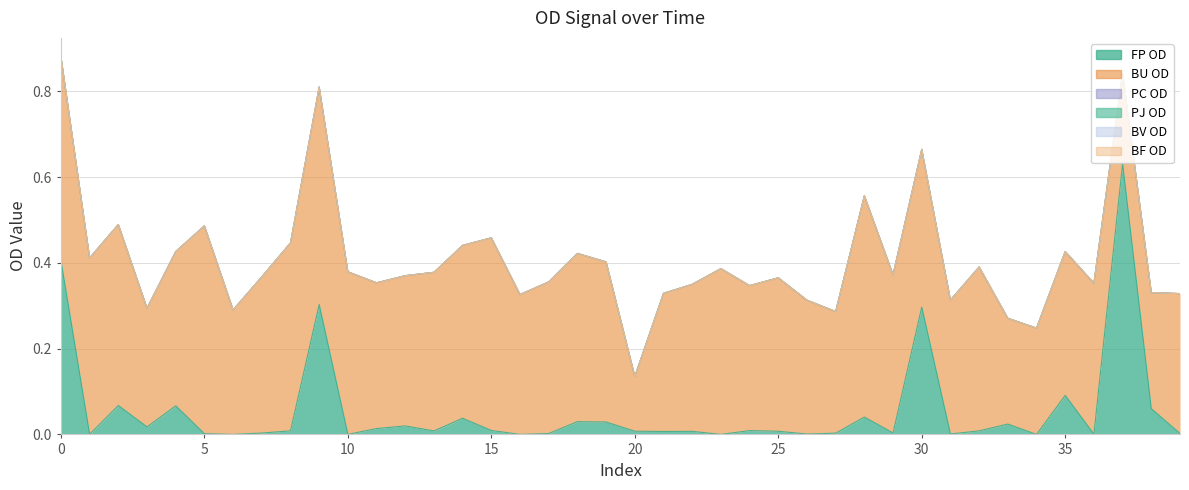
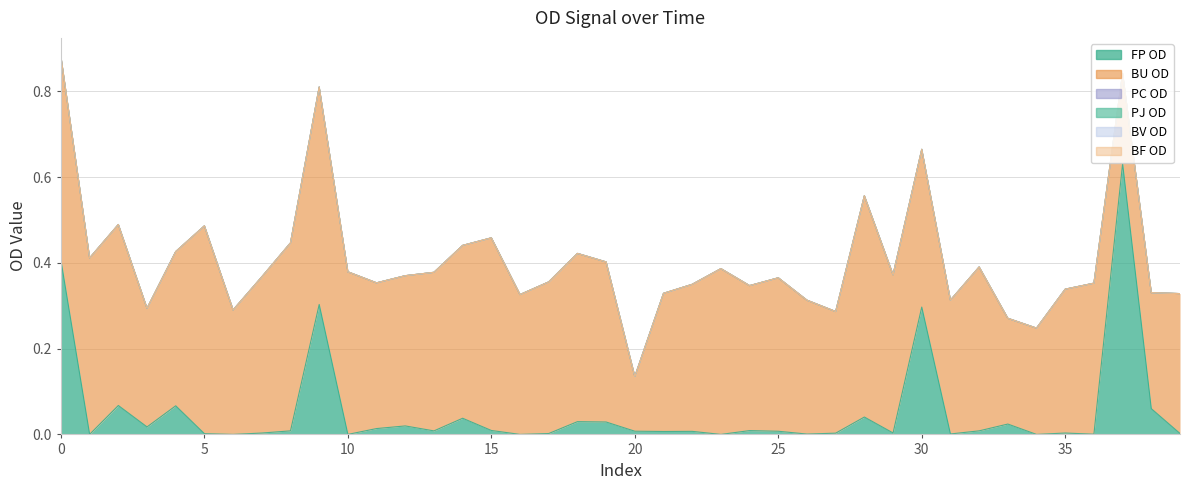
  {
    "FP OD": {
      "0": 0.41,
      "5": 0.00,
      "10": 0.00,
      "15": 0.01,
      "20": 0.01,
      "25": 0.01,
      "30": 0.30,
-     "35": 0.09
+     "35": 0.00
    }
  }
